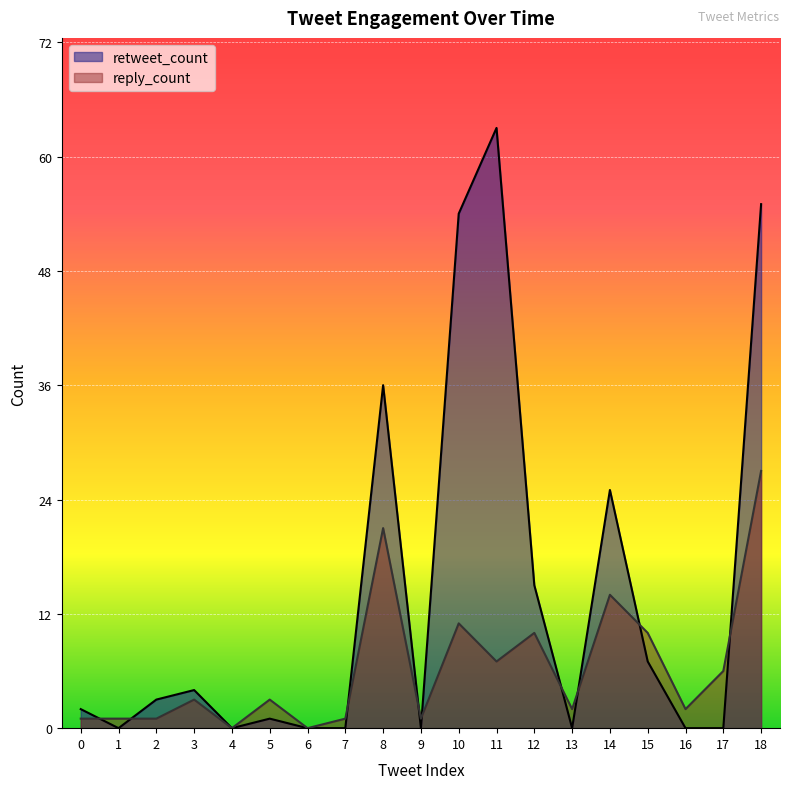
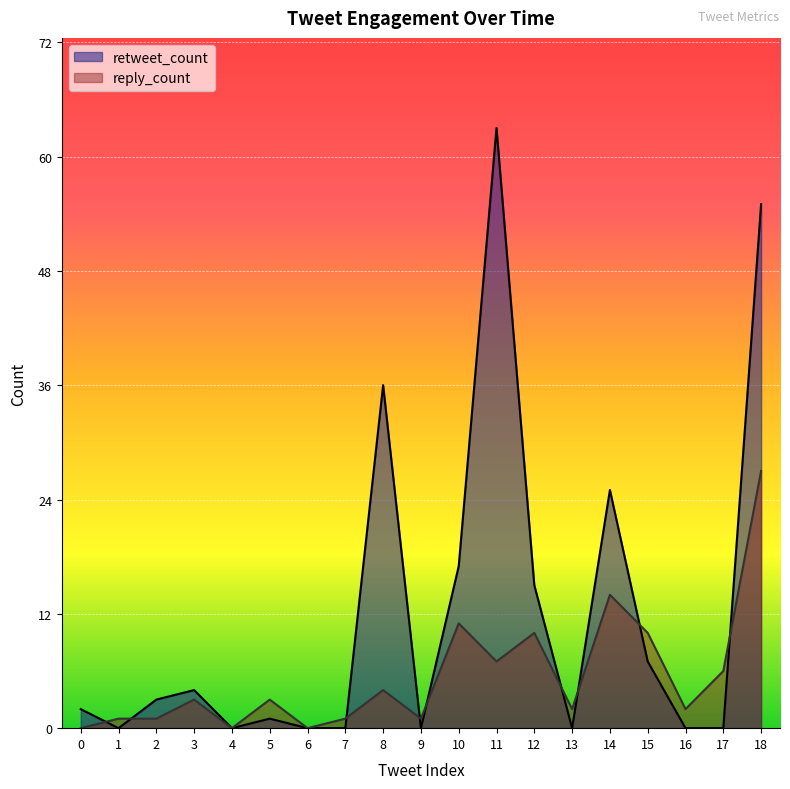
  {
    "retweet_count": {
      "0": 2,
      "1": 0,
      "2": 3,
      "3": 4,
      "5": 1,
      "7": 0,
      "8": 36,
      "9": 0,
-     "10": 54,
+     "10": 17,
      "11": 63,
      "12": 15,
      "13": 0,
      "14": 25,
      "15": 7,
      "16": 0,
      "17": 0,
      "18": 55
    },
    "reply_count": {
-     "0": 1,
+     "0": 0,
      "1": 1,
      "2": 1,
      "3": 3,
      "5": 3,
      "7": 1,
-     "8": 21,
+     "8": 4,
      "9": 1,
      "10": 11,
      "11": 7,
      "12": 10,
      "13": 2,
      "14": 14,
      "15": 10,
      "16": 2,
      "17": 6,
      "18": 27
    }
  }
